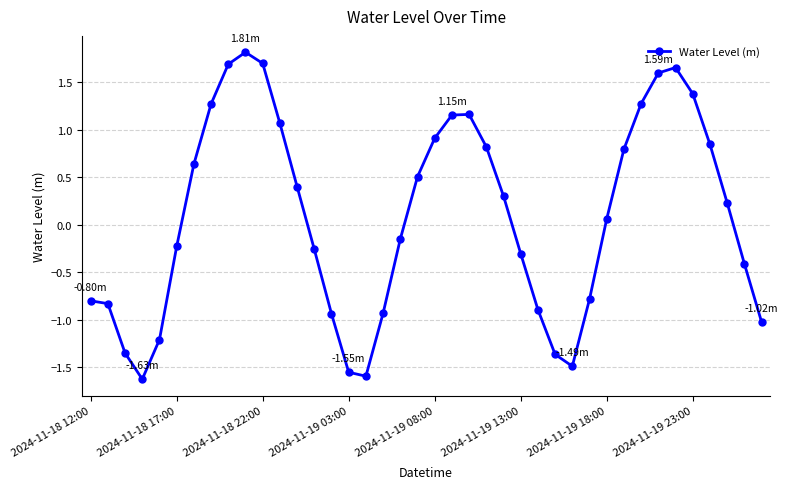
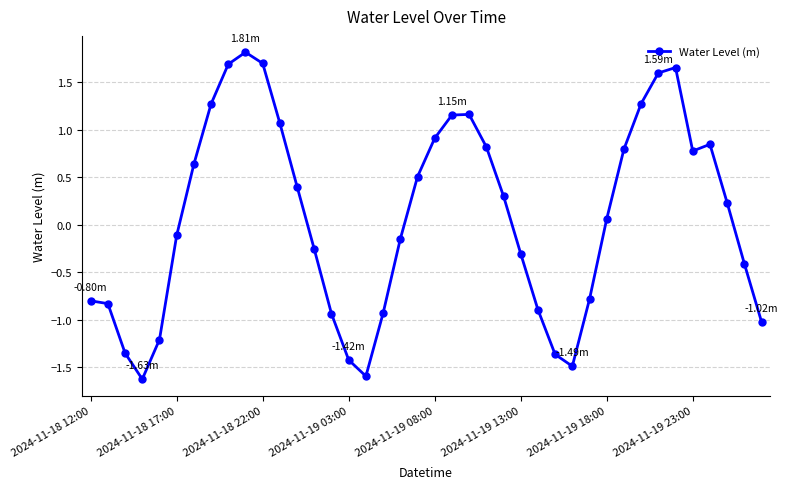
  {
    "2024-11-18 12:00": "-0.80m",
-   "2024-11-18 17:00": "-0.2",
-   "2024-11-19 03:00": "-1.55m",
-   "2024-11-19 23:00": "1.4"
+   "2024-11-18 17:00": "-0.1",
+   "2024-11-19 03:00": "-1.42m",
+   "2024-11-19 23:00": "0.8"
  }
